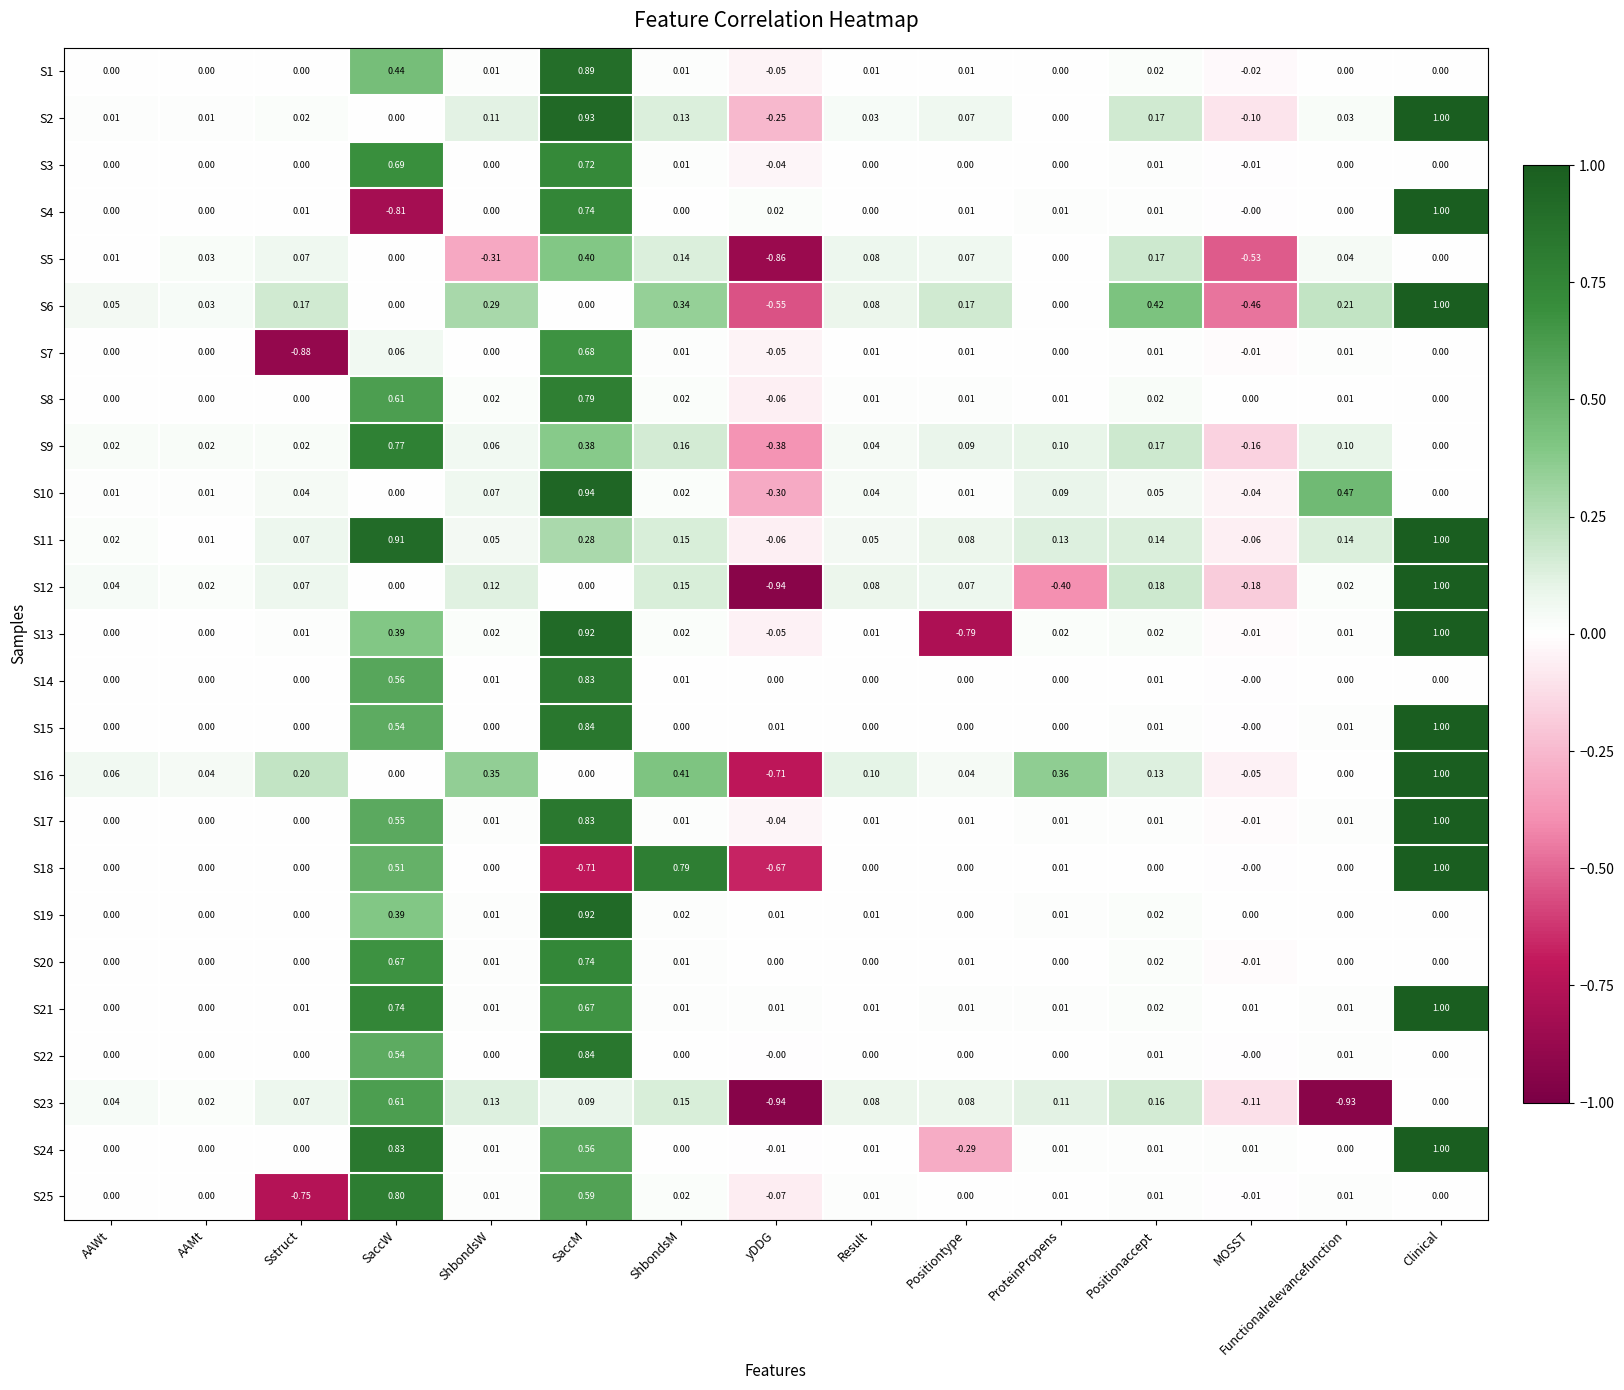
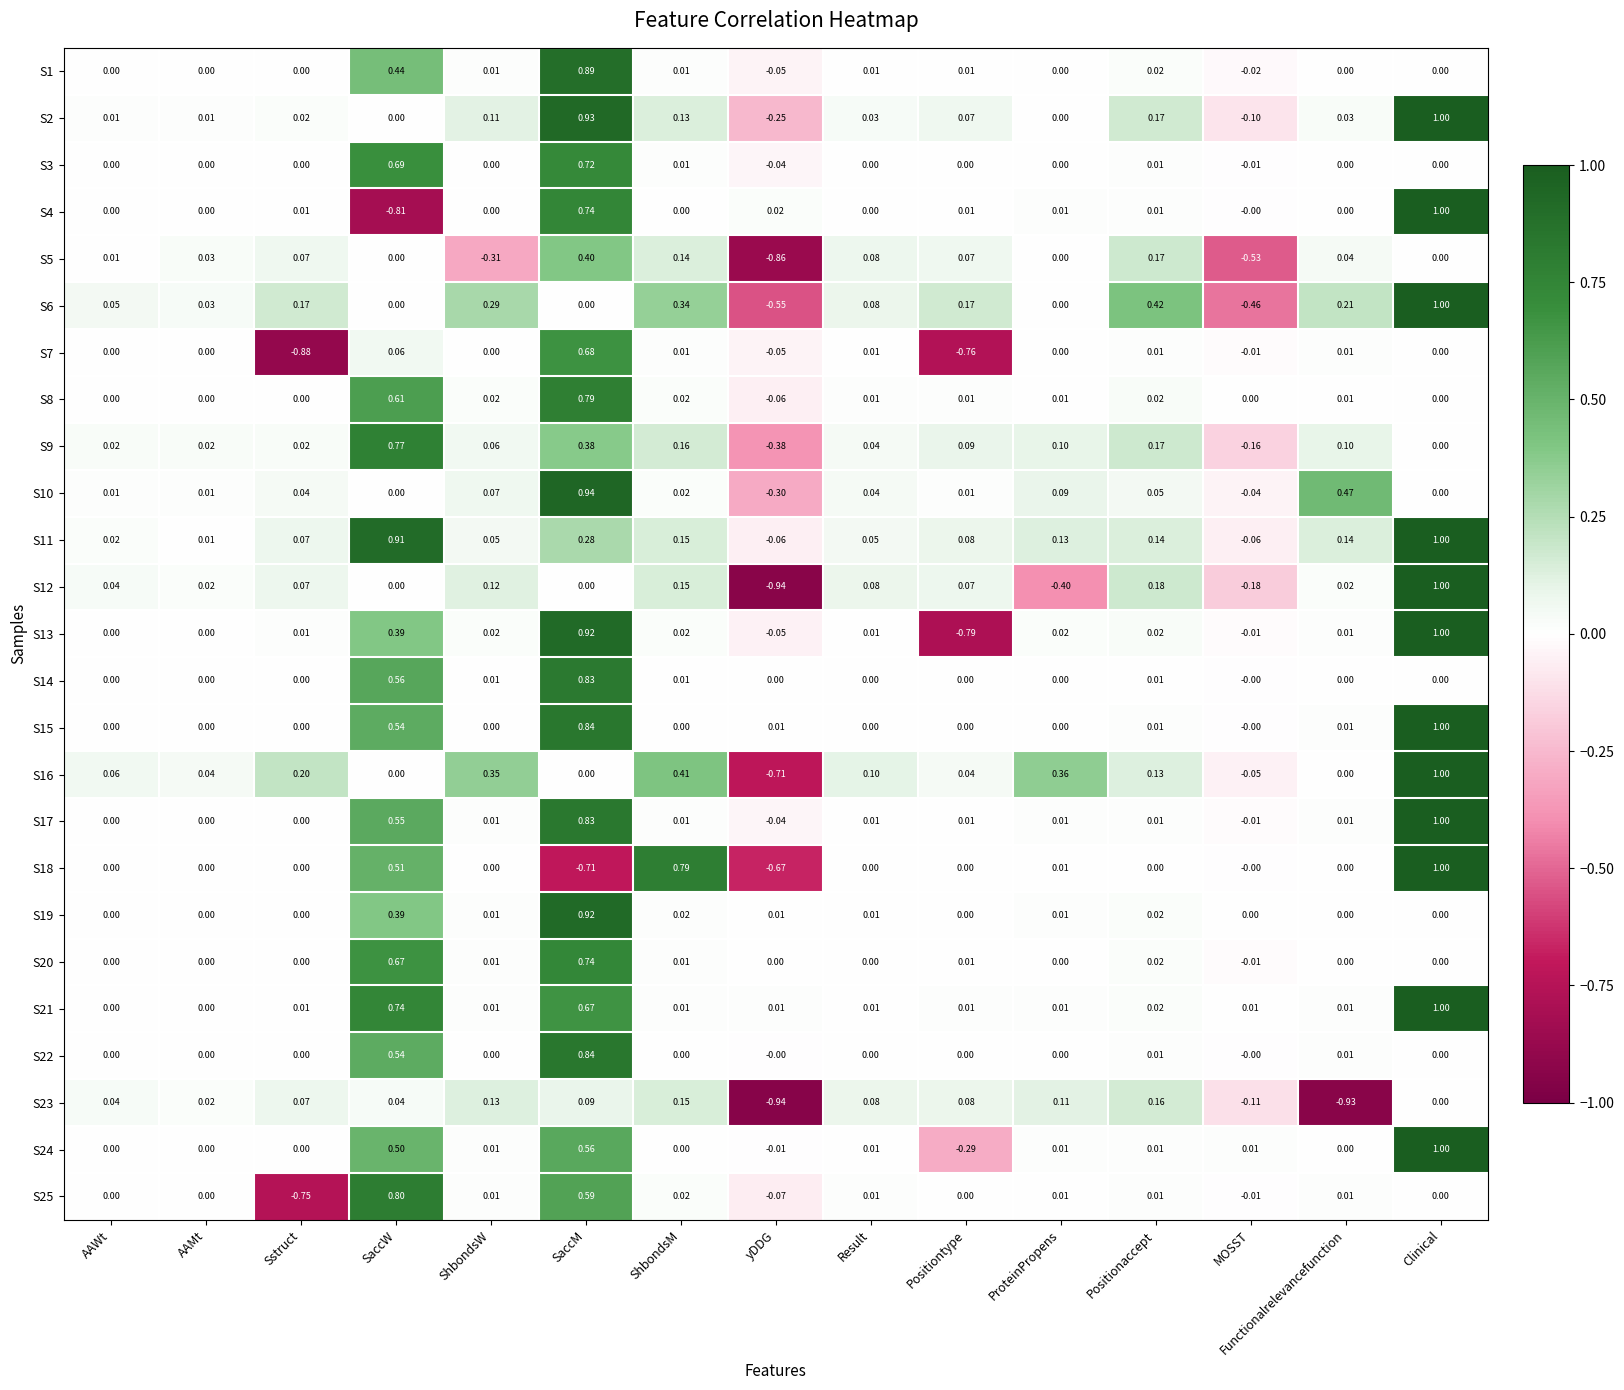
  {
    "S7": {
      "AAWt": 0.00,
      "AAMt": 0.00,
      "Sstruct": -0.88,
      "SaccW": 0.06,
      "ShbondsW": 0.00,
      "SaccM": 0.68,
      "ShbondsM": 0.01,
      "yDDG": -0.05,
      "Result": 0.01,
-     "Positiontype": 0.01,
+     "Positiontype": -0.76,
      "ProteinPropens": 0.00,
      "Positionaccept": 0.01,
      "MOSST": -0.01,
      "Functionalrelevancefunction": 0.01,
      "Clinical": 0.00
    },
    "S23": {
      "AAWt": 0.04,
      "AAMt": 0.02,
      "Sstruct": 0.07,
-     "SaccW": 0.61,
+     "SaccW": 0.04,
      "ShbondsW": 0.13,
      "SaccM": 0.09,
      "ShbondsM": 0.15,
      "yDDG": -0.94,
      "Result": 0.08,
      "Positiontype": 0.08,
      "ProteinPropens": 0.11,
      "Positionaccept": 0.16,
      "MOSST": -0.11,
      "Functionalrelevancefunction": -0.93,
      "Clinical": 0.00
    },
    "S24": {
      "AAWt": 0.00,
      "AAMt": 0.00,
      "Sstruct": 0.00,
-     "SaccW": 0.83,
+     "SaccW": 0.50,
      "ShbondsW": 0.01,
      "SaccM": 0.56,
      "ShbondsM": 0.00,
      "yDDG": -0.01,
      "Result": 0.01,
      "Positiontype": -0.29,
      "ProteinPropens": 0.01,
      "Positionaccept": 0.01,
      "MOSST": 0.01,
      "Functionalrelevancefunction": 0.00,
      "Clinical": 1.00
    }
  }
